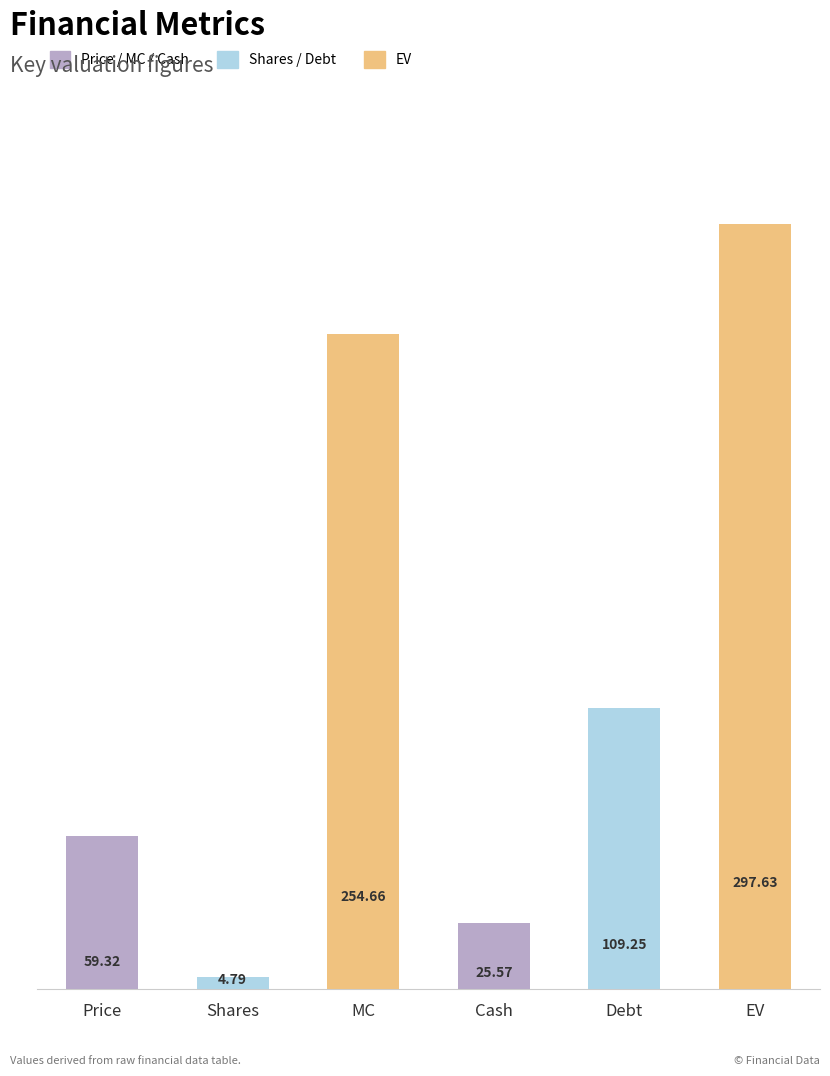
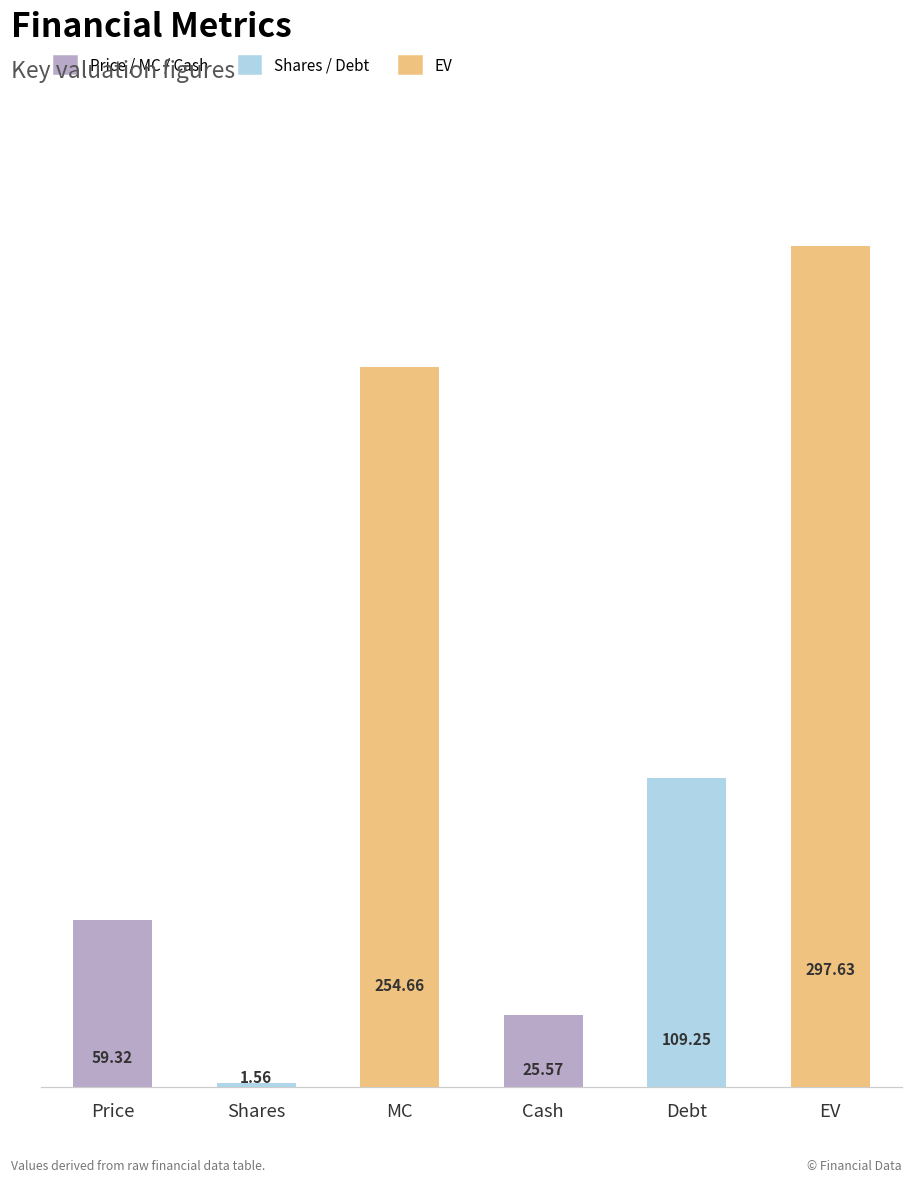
  {
    "Price": 59.32,
-   "Shares": 4.79,
+   "Shares": 1.56,
    "MC": 254.66,
    "Cash": 25.57,
    "Debt": 109.25,
    "EV": 297.63
  }
